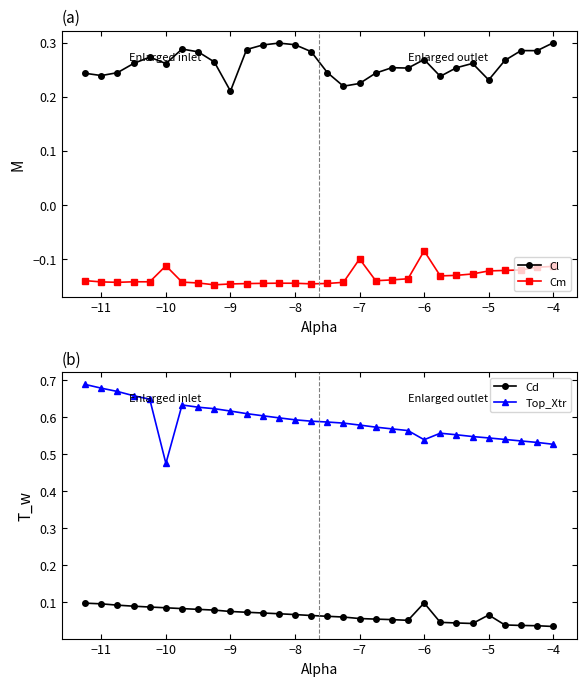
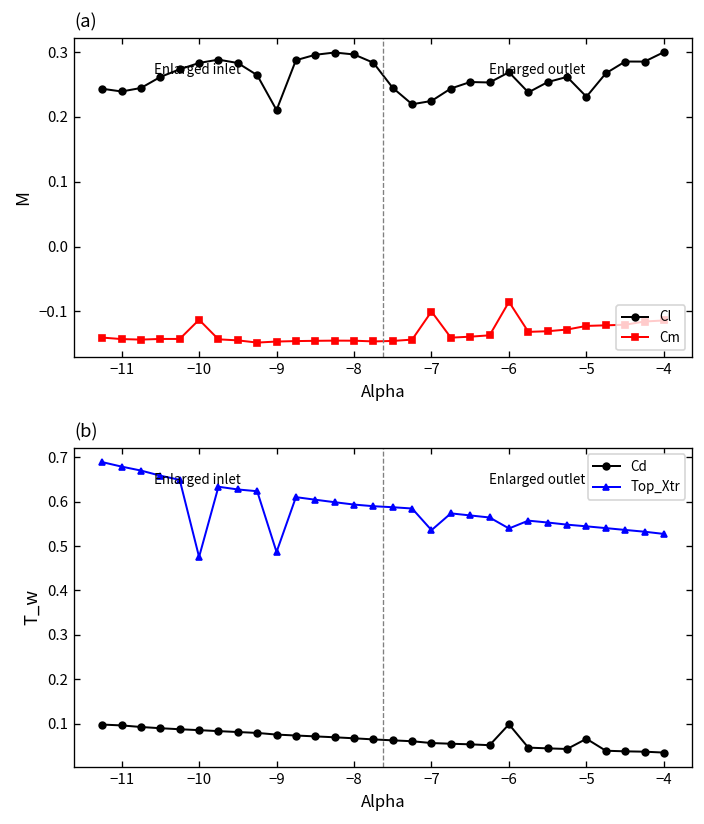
  {
    "(a)": {
      "Cl": {
        "−11": 0.24,
-       "−10": 0.26,
+       "−10": 0.28,
        "−9": 0.21,
        "−8": 0.30,
        "−7": 0.22,
        "−6": 0.27,
        "−5": 0.23,
        "−4": 0.30
      },
      "Cm": {
        "−11": -0.14,
        "−10": -0.11,
        "−9": -0.15,
        "−8": -0.15,
        "−7": -0.10,
        "−6": -0.09,
        "−5": -0.12
      }
    },
    "(b)": {
      "Cd": {
        "−11": 0.10,
        "−10": 0.09,
        "−9": 0.08,
        "−8": 0.07,
        "−7": 0.06,
        "−6": 0.10,
        "−5": 0.07,
        "−4": 0.04
      },
      "Top_Xtr": {
        "−11": 0.68,
        "−10": 0.48,
-       "−9": 0.62,
+       "−9": 0.49,
        "−8": 0.59,
-       "−7": 0.58,
+       "−7": 0.54,
        "−6": 0.54,
        "−5": 0.54,
        "−4": 0.53
      }
    }
  }
